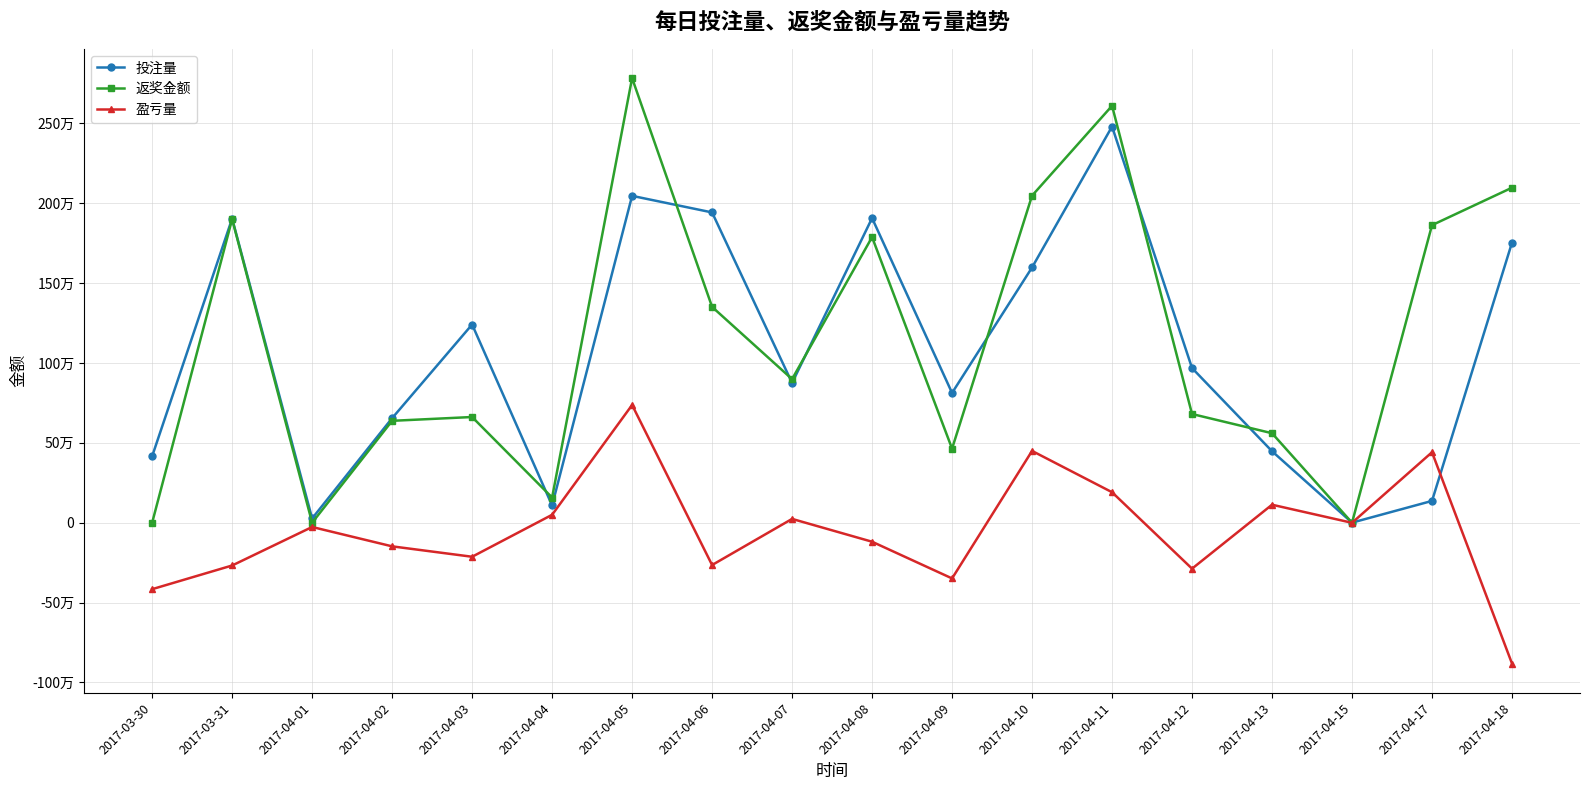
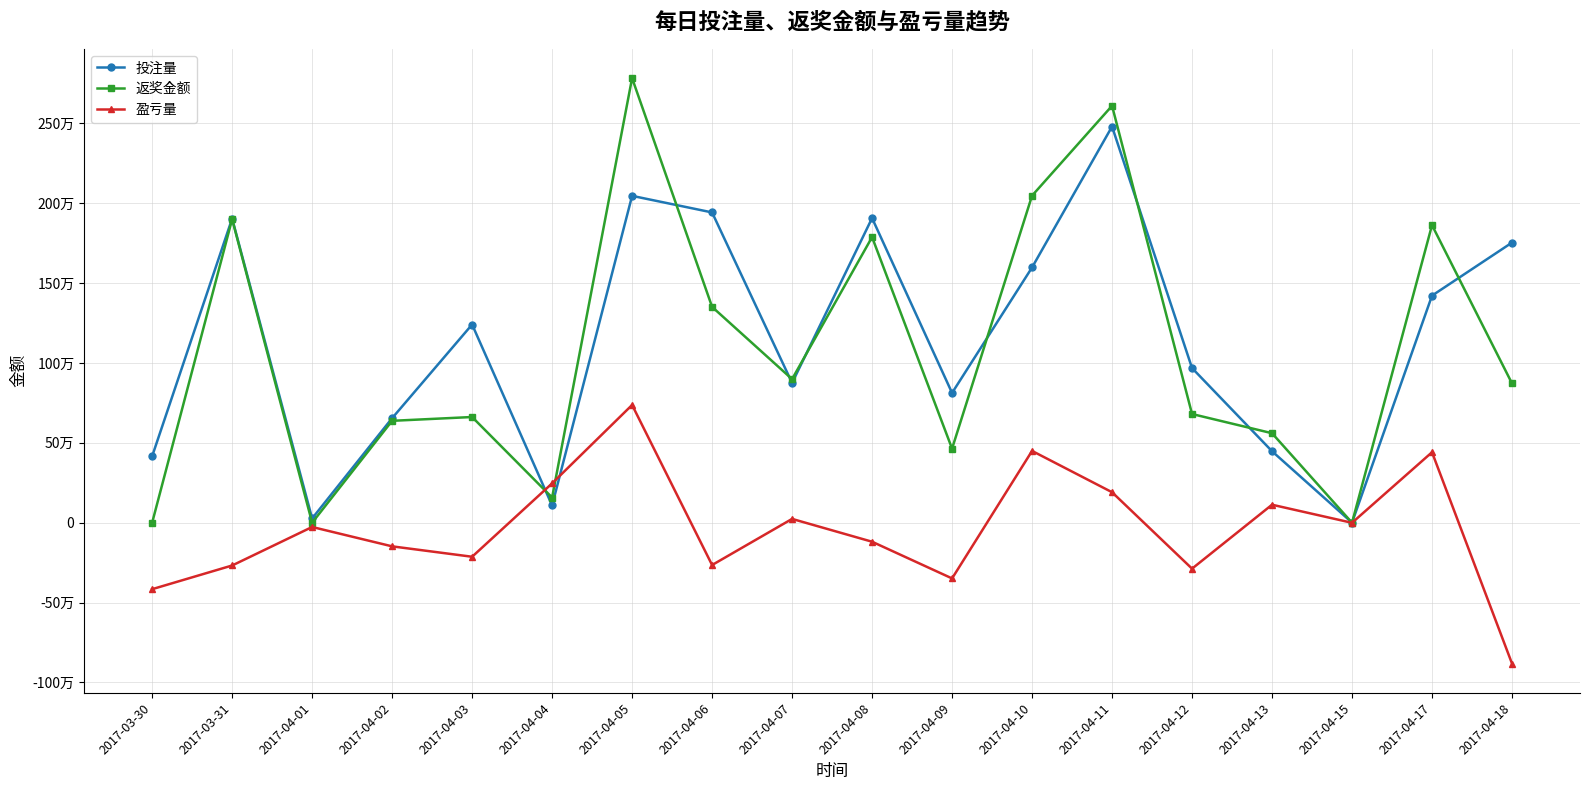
  {
    "投注量": {
      "2017-03-30": "42万",
      "2017-04-01": "3万",
      "2017-04-02": "65万",
      "2017-04-03": "124万",
      "2017-04-04": "11万",
      "2017-04-05": "205万",
      "2017-04-06": "194万",
      "2017-04-07": "87万",
      "2017-04-08": "191万",
      "2017-04-09": "81万",
      "2017-04-10": "160万",
      "2017-04-11": "248万",
      "2017-04-12": "97万",
      "2017-04-13": "45万",
-     "2017-04-17": "14万",
+     "2017-04-17": "142万",
      "2017-04-18": "175万"
    },
    "返奖金额": {
      "2017-03-30": "0万",
      "2017-04-01": "0万",
      "2017-04-02": "64万",
      "2017-04-03": "66万",
      "2017-04-04": "16万",
      "2017-04-05": "278万",
      "2017-04-06": "135万",
      "2017-04-07": "90万",
      "2017-04-08": "179万",
      "2017-04-09": "46万",
      "2017-04-10": "205万",
      "2017-04-11": "261万",
      "2017-04-12": "68万",
      "2017-04-13": "56万",
      "2017-04-17": "186万",
-     "2017-04-18": "210万"
+     "2017-04-18": "87万"
    },
    "盈亏量": {
      "2017-03-30": "-42万",
      "2017-03-31": "-27万",
      "2017-04-01": "-3万",
      "2017-04-02": "-15万",
      "2017-04-03": "-21万",
-     "2017-04-04": "5万",
+     "2017-04-04": "25万",
      "2017-04-05": "74万",
      "2017-04-06": "-26万",
      "2017-04-07": "2万",
      "2017-04-08": "-12万",
      "2017-04-09": "-35万",
      "2017-04-10": "45万",
      "2017-04-11": "19万",
      "2017-04-12": "-29万",
      "2017-04-13": "11万",
      "2017-04-17": "44万",
      "2017-04-18": "-88万"
    }
  }
